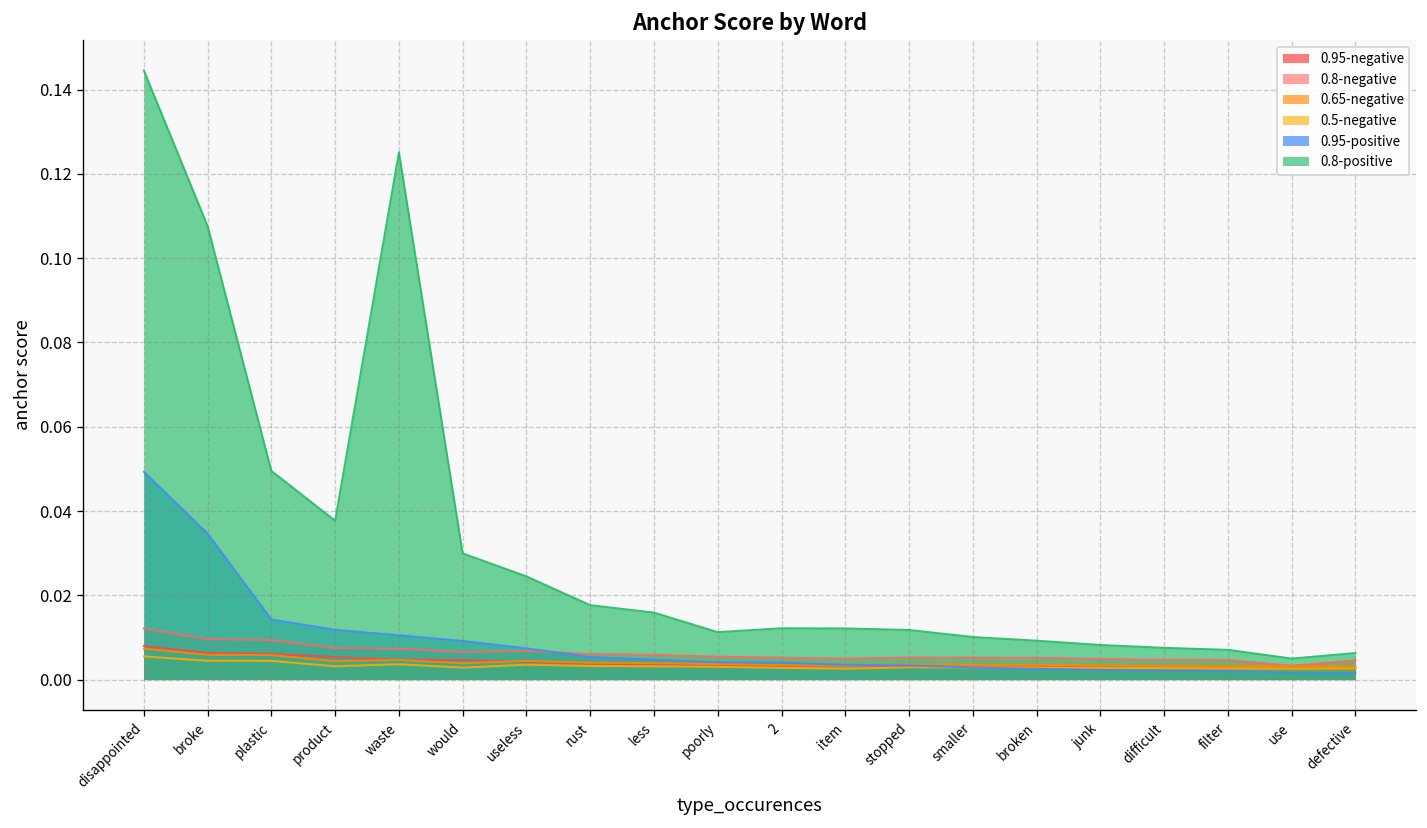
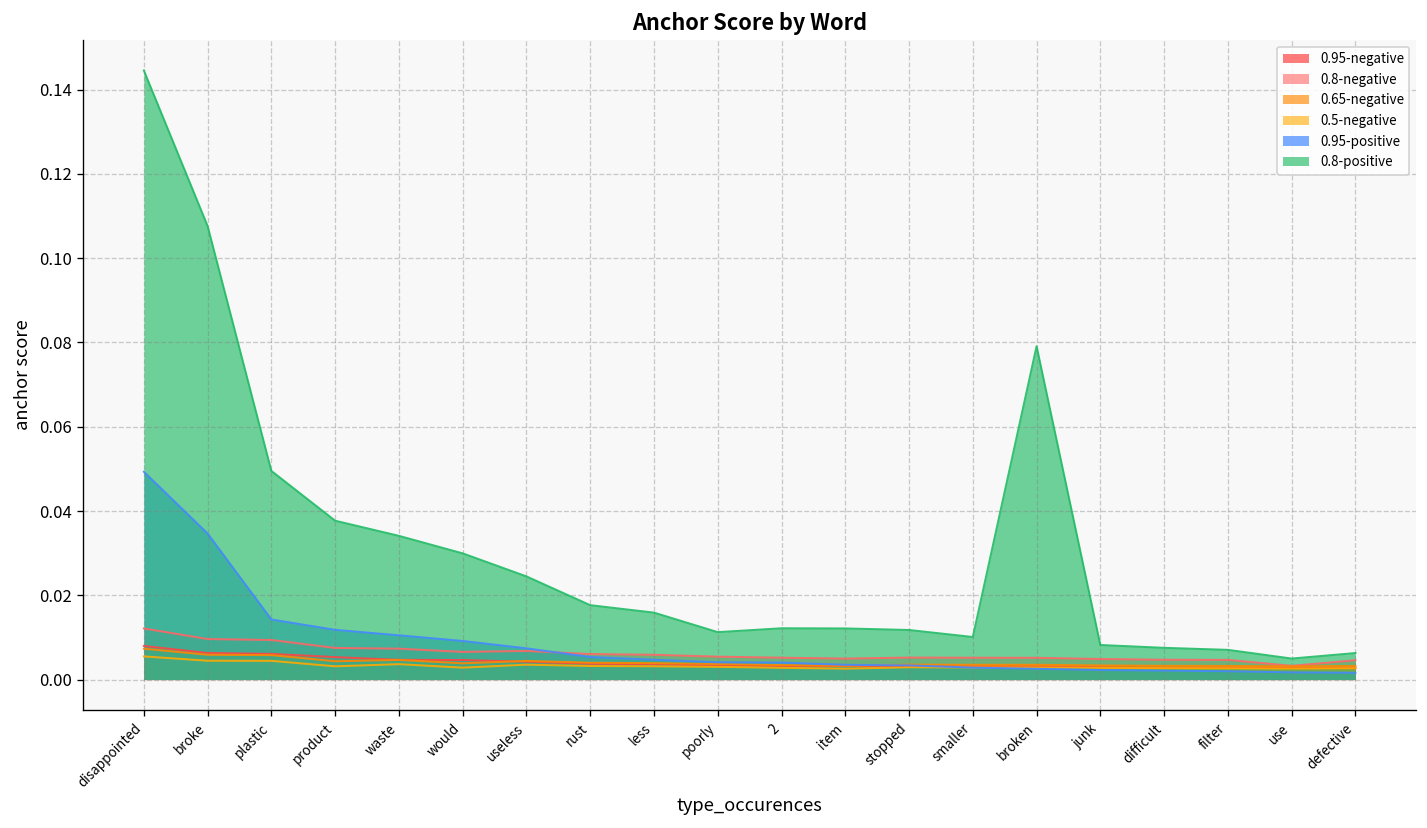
  {
    "0.95-positive": {
      "disappointed": 0.049,
      "broke": 0.035,
      "plastic": 0.014,
      "product": 0.012,
      "waste": 0.011,
      "would": 0.009,
      "less": 0.005,
      "use": 0.002,
      "defective": 0.002
    },
    "0.8-positive": {
      "disappointed": 0.145,
      "broke": 0.108,
      "plastic": 0.050,
      "product": 0.038,
-     "waste": 0.125,
+     "waste": 0.034,
      "would": 0.030,
      "useless": 0.024,
      "rust": 0.018,
      "less": 0.016,
      "poorly": 0.011,
      "2": 0.012,
      "item": 0.012,
      "stopped": 0.012,
      "smaller": 0.010,
-     "broken": 0.009,
+     "broken": 0.079,
      "junk": 0.008,
      "difficult": 0.008,
      "filter": 0.007,
      "use": 0.005,
      "defective": 0.006
    }
  }
